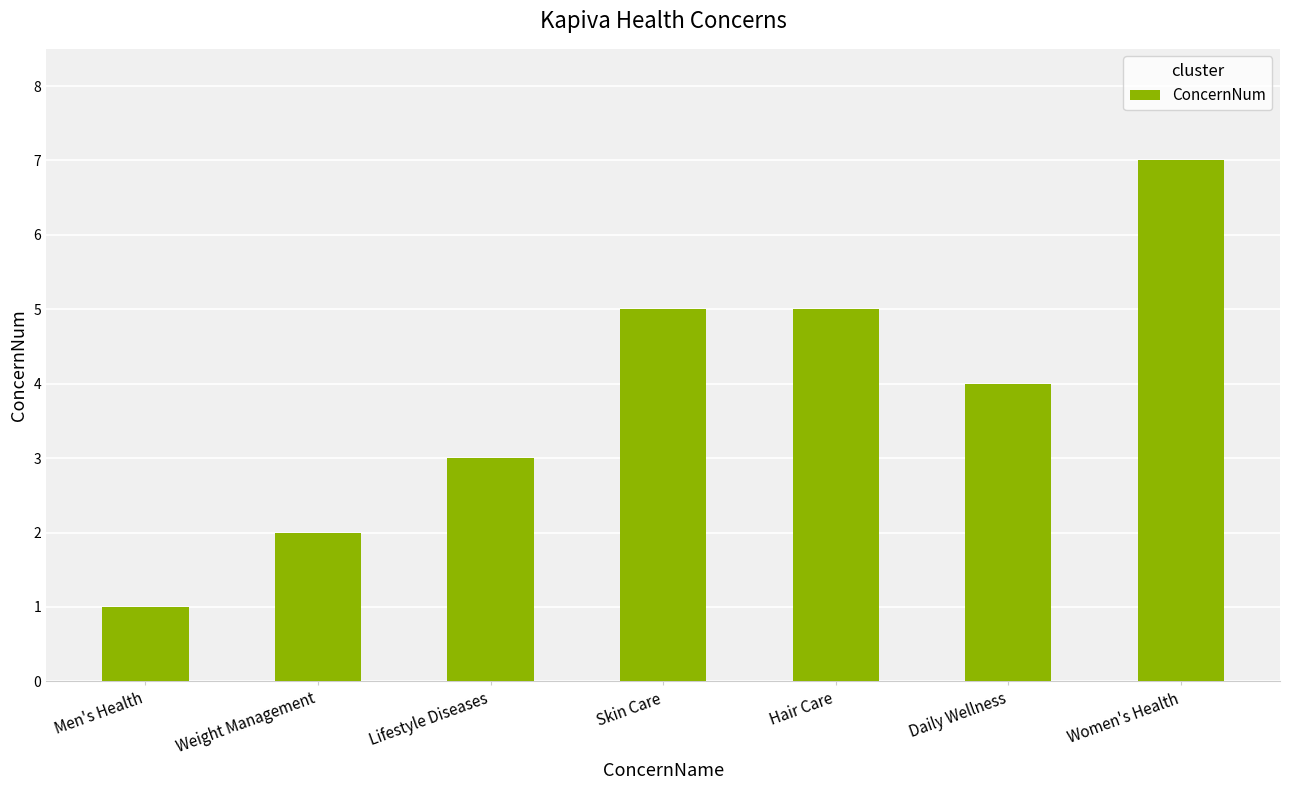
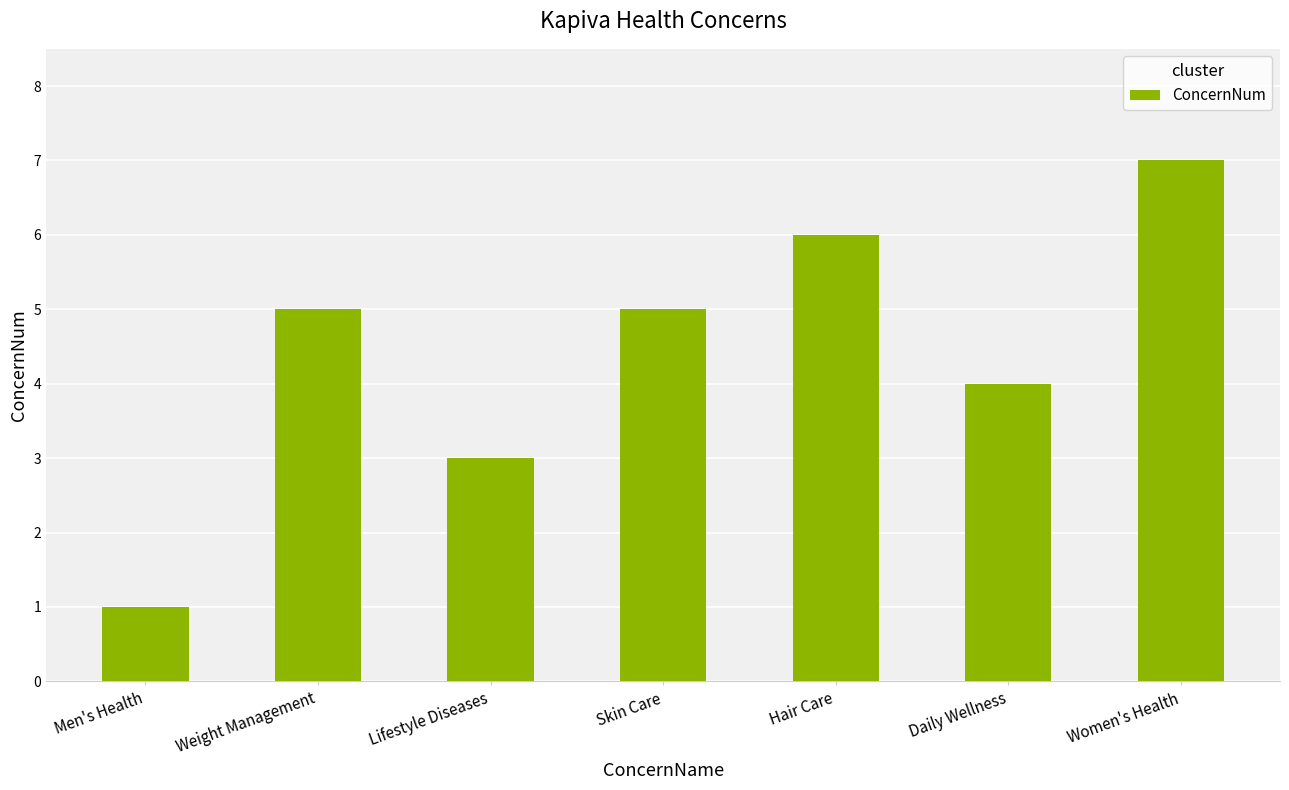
  {
    "Men's Health": 1,
-   "Weight Management": 2,
+   "Weight Management": 5,
    "Lifestyle Diseases": 3,
    "Skin Care": 5,
-   "Hair Care": 5,
+   "Hair Care": 6,
    "Daily Wellness": 4,
    "Women's Health": 7
  }
